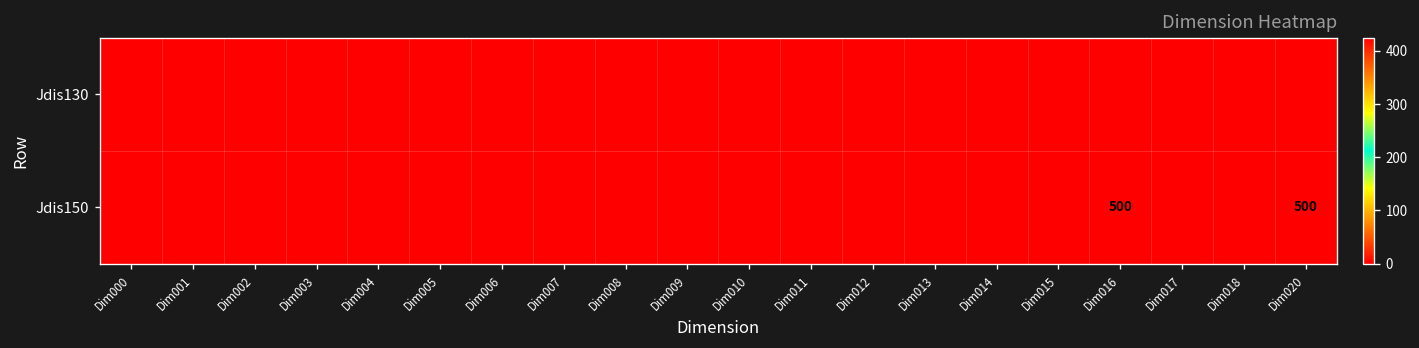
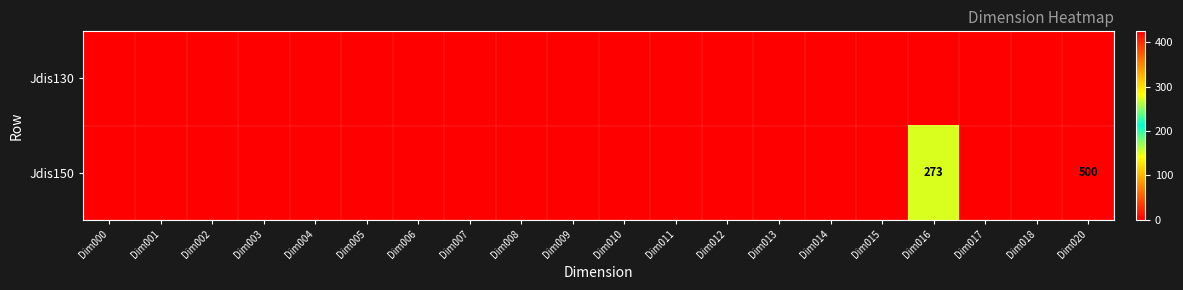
  {
    "Jdis150": {
-     "Dim016": 500,
+     "Dim016": 273,
      "Dim020": 500
    }
  }
